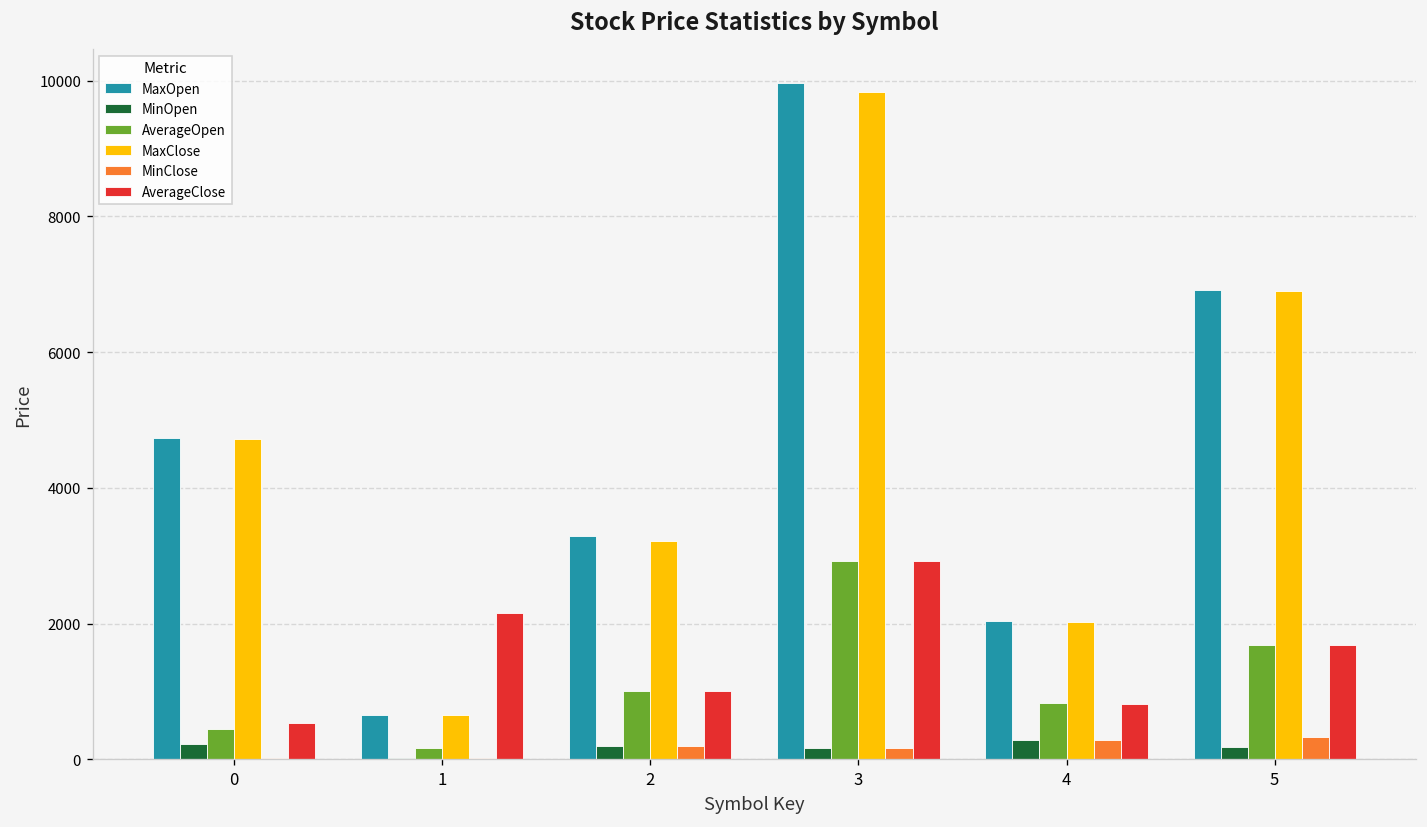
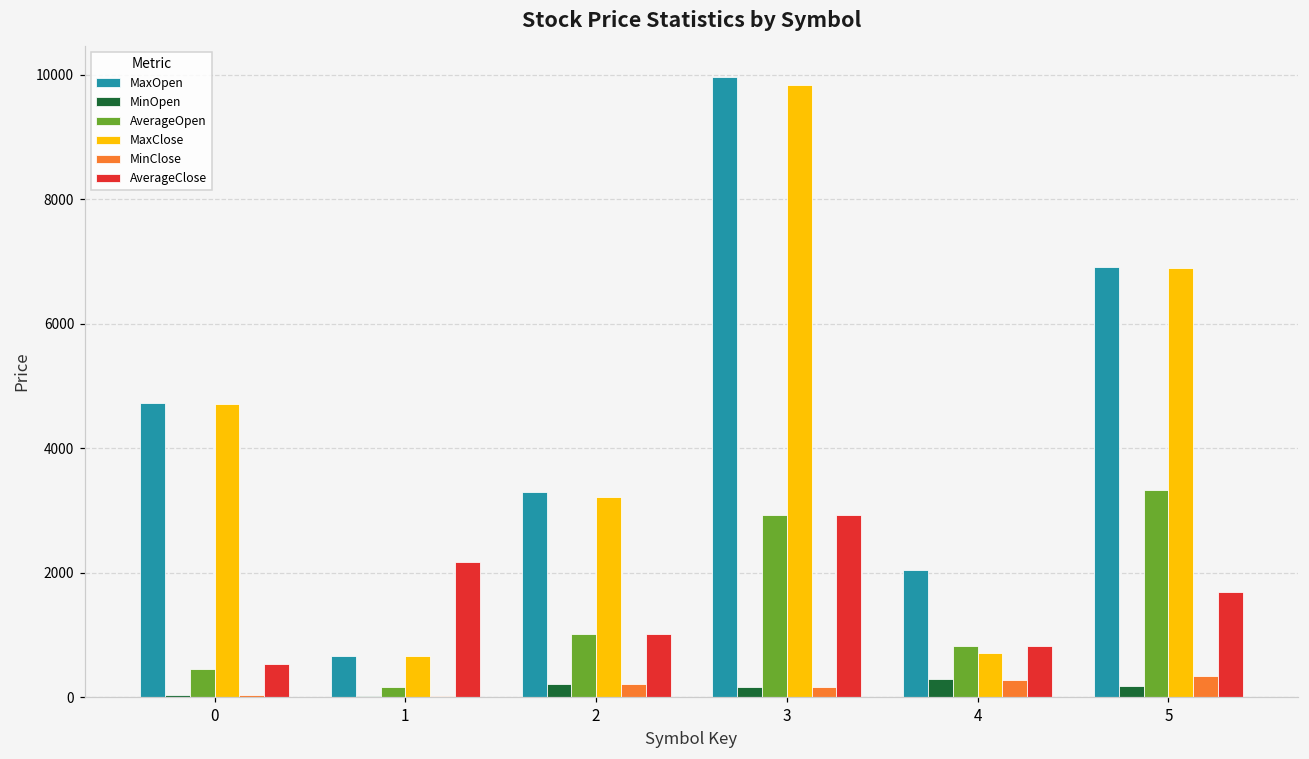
  {
    "MaxOpen": {
      "0": 4700,
      "1": 700,
      "2": 3300,
      "3": 10000,
      "4": 2000,
      "5": 6900
    },
    "MinOpen": {
-     "0": 200,
+     "0": 0,
      "2": 200,
      "3": 200,
      "4": 300,
      "5": 200
    },
    "AverageOpen": {
      "0": 400,
      "1": 200,
      "2": 1000,
      "3": 2900,
      "4": 800,
-     "5": 1700
+     "5": 3300
    },
    "MaxClose": {
      "0": 4700,
      "1": 700,
      "2": 3200,
      "3": 9800,
-     "4": 2000,
+     "4": 700,
      "5": 6900
    },
    "MinClose": {
      "2": 200,
      "3": 200,
      "4": 300,
      "5": 300
    },
    "AverageClose": {
      "0": 500,
      "1": 2200,
      "2": 1000,
      "3": 2900,
      "4": 800,
      "5": 1700
    }
  }
